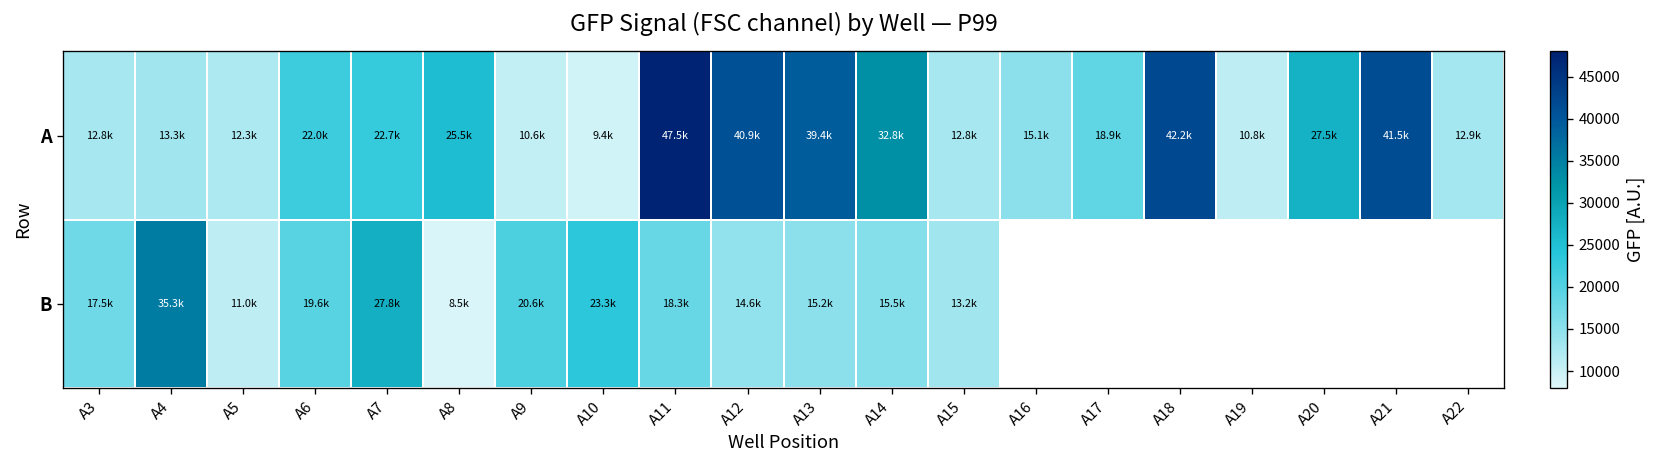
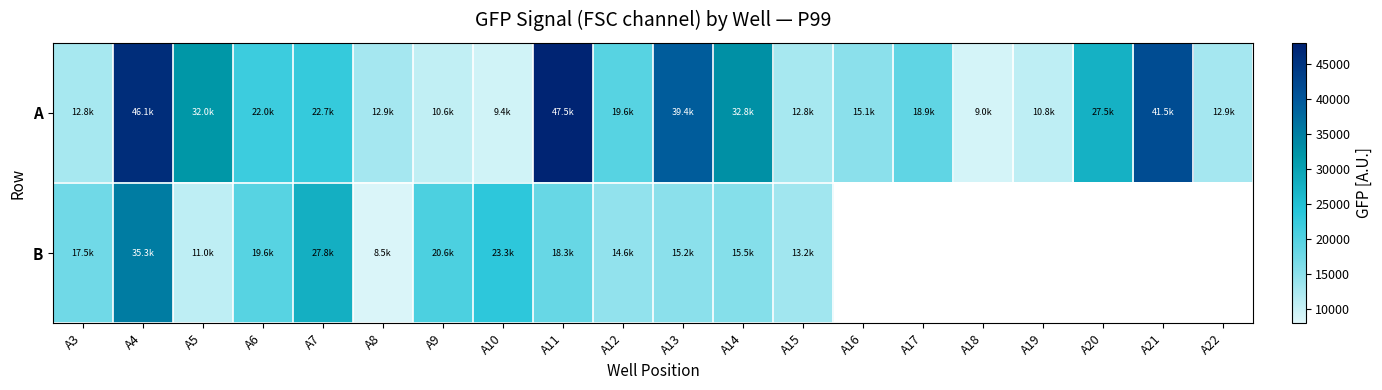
  {
    "A": {
      "A3": "12.8k",
-     "A4": "13.3k",
-     "A5": "12.3k",
+     "A4": "46.1k",
+     "A5": "32.0k",
      "A6": "22.0k",
      "A7": "22.7k",
-     "A8": "25.5k",
+     "A8": "12.9k",
      "A9": "10.6k",
      "A10": "9.4k",
      "A11": "47.5k",
-     "A12": "40.9k",
+     "A12": "19.6k",
      "A13": "39.4k",
      "A14": "32.8k",
      "A15": "12.8k",
      "A16": "15.1k",
      "A17": "18.9k",
-     "A18": "42.2k",
+     "A18": "9.0k",
      "A19": "10.8k",
      "A20": "27.5k",
      "A21": "41.5k",
      "A22": "12.9k"
    },
    "B": {
      "A3": "17.5k",
      "A4": "35.3k",
      "A5": "11.0k",
      "A6": "19.6k",
      "A7": "27.8k",
      "A8": "8.5k",
      "A9": "20.6k",
      "A10": "23.3k",
      "A11": "18.3k",
      "A12": "14.6k",
      "A13": "15.2k",
      "A14": "15.5k",
      "A15": "13.2k"
    }
  }
